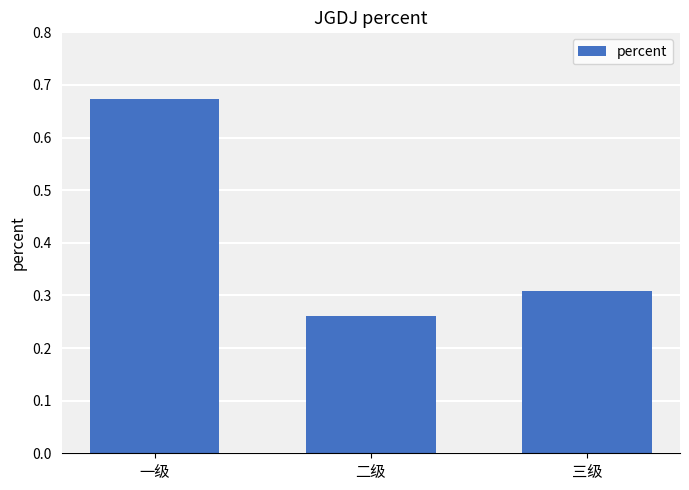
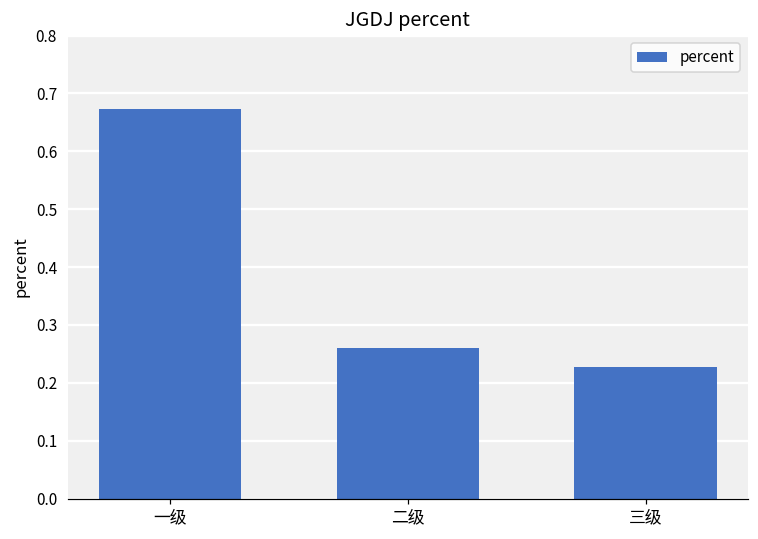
  {
    "一级": 0.67,
    "二级": 0.26,
-   "三级": 0.31
+   "三级": 0.23
  }
